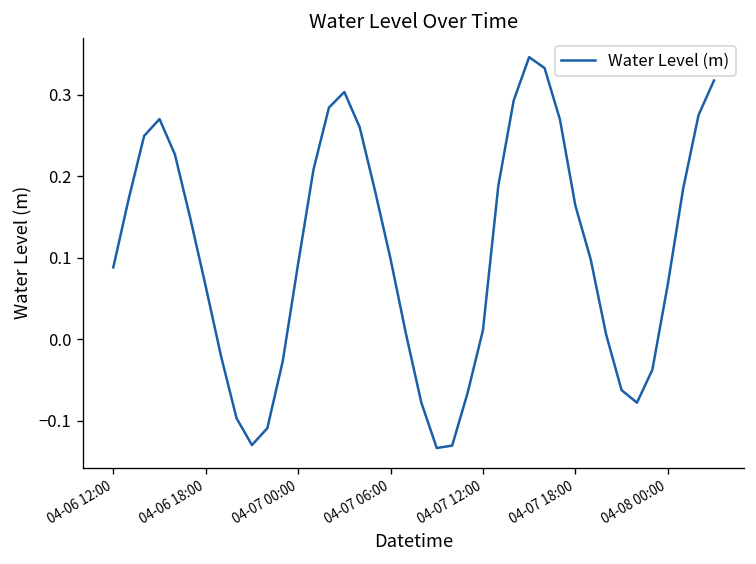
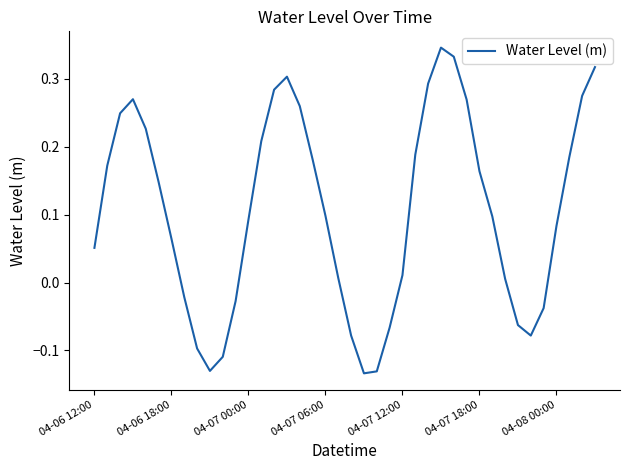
  {
-   "04-06 12:00": 0.09,
+   "04-06 12:00": 0.05,
    "04-06 18:00": 0.06,
    "04-07 00:00": 0.09,
    "04-07 06:00": 0.10,
    "04-07 12:00": 0.01,
    "04-07 18:00": 0.16,
-   "04-08 00:00": 0.07
+   "04-08 00:00": 0.08
  }
